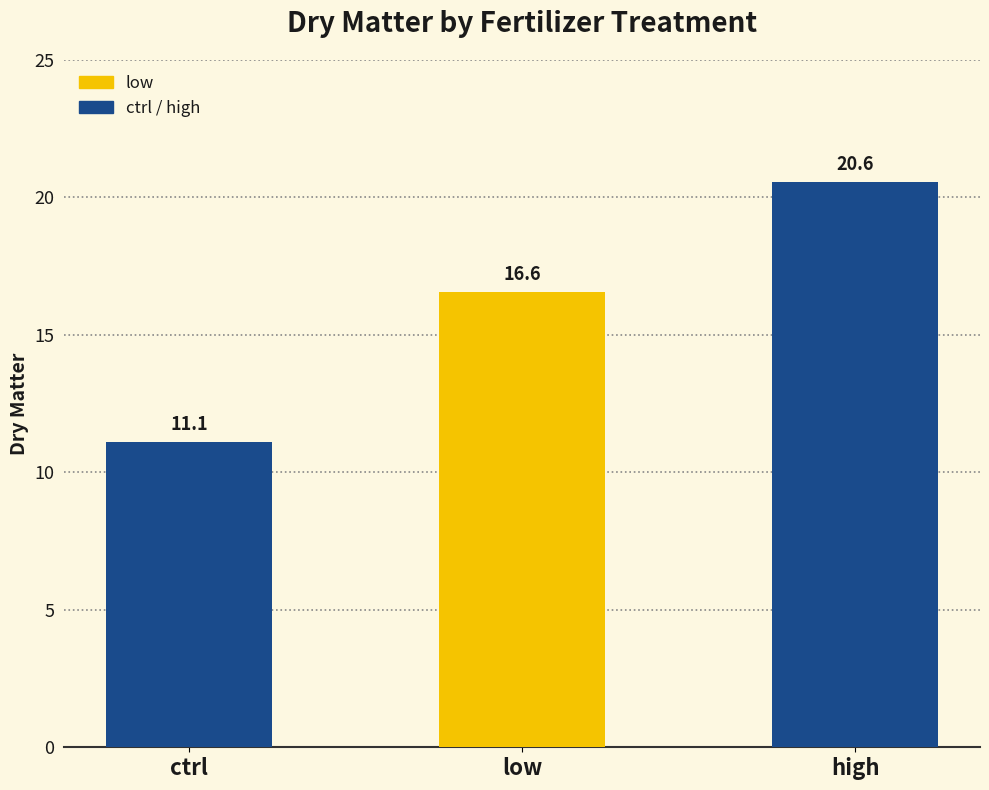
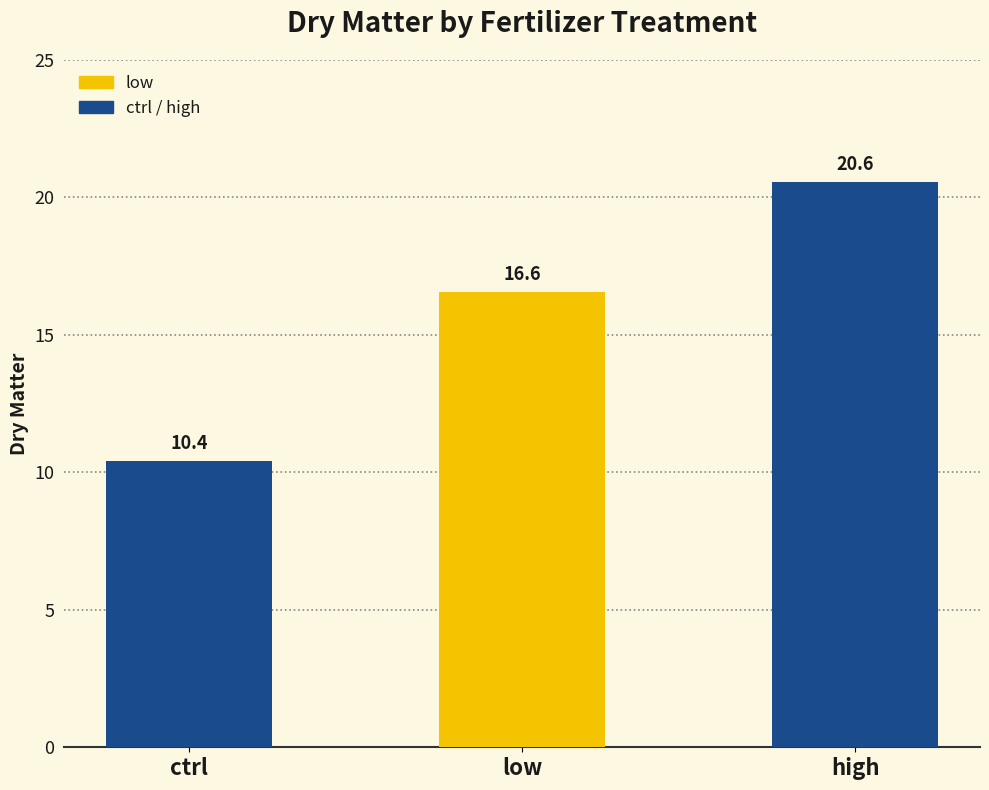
  {
-   "ctrl": 11.1,
+   "ctrl": 10.4,
    "low": 16.6,
    "high": 20.6
  }
